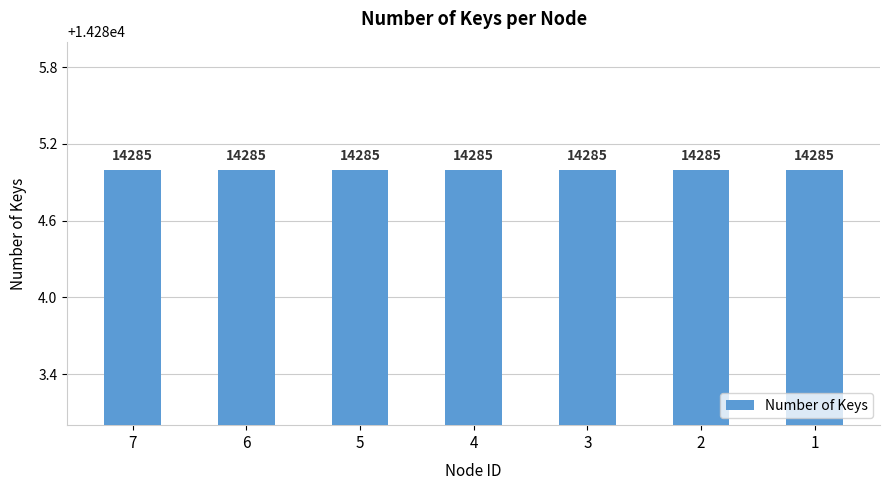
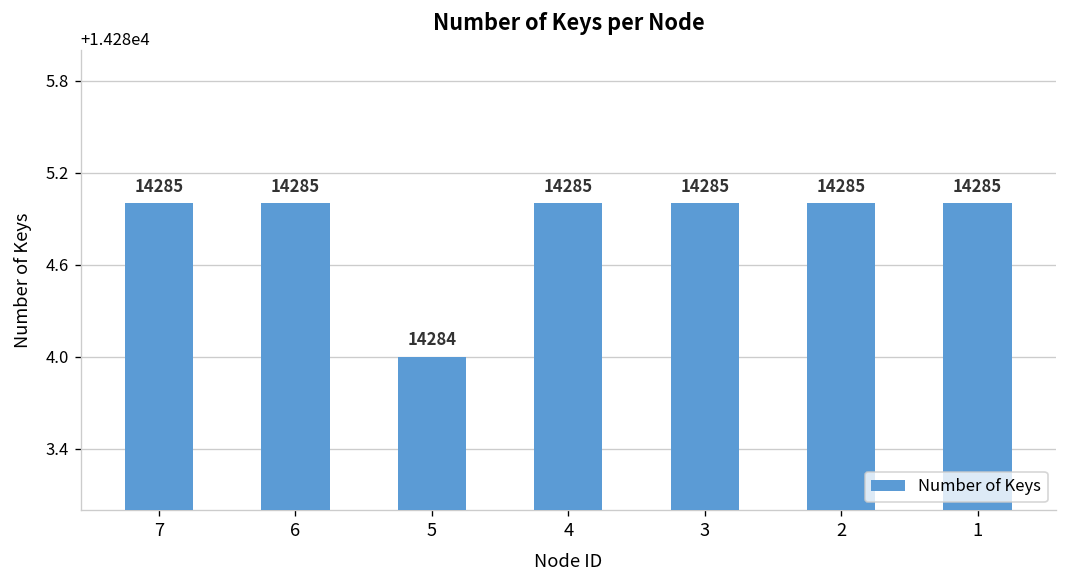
  {
    "7": 14285,
    "6": 14285,
-   "5": 14285,
+   "5": 14284,
    "4": 14285,
    "3": 14285,
    "2": 14285,
    "1": 14285
  }
